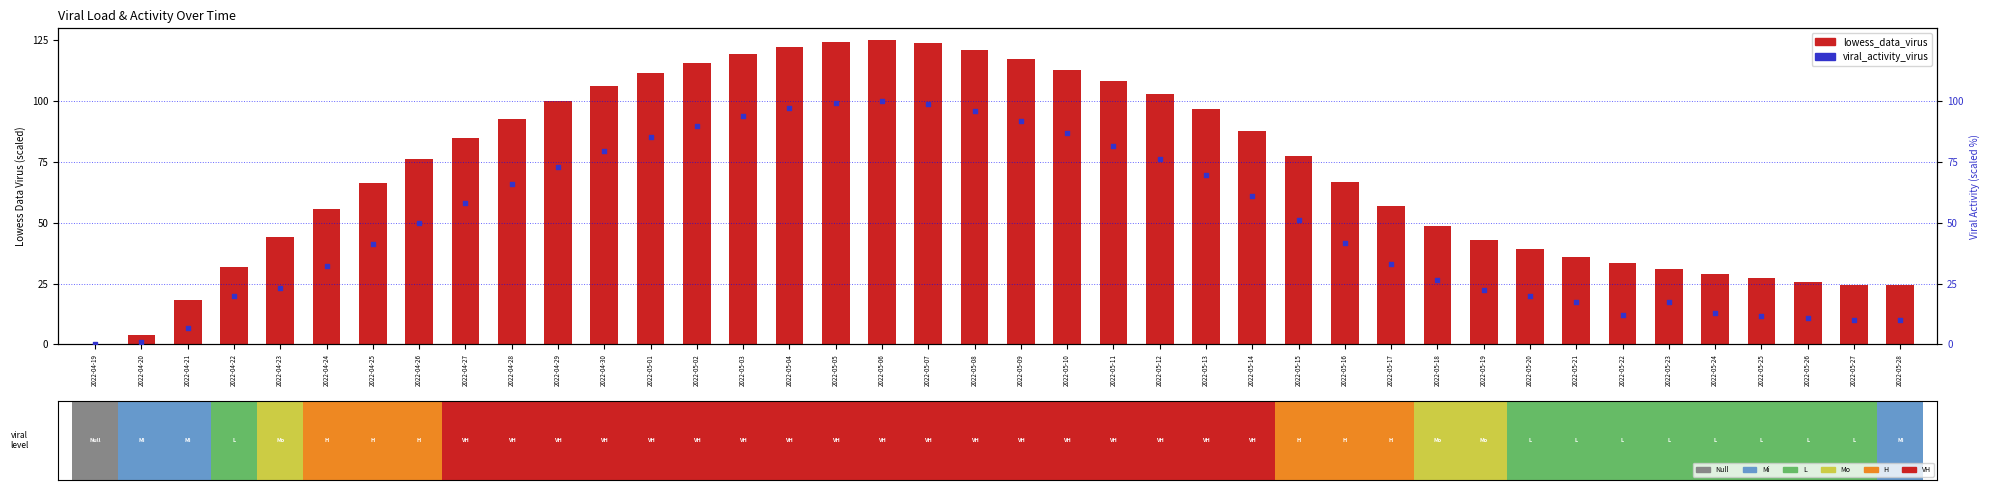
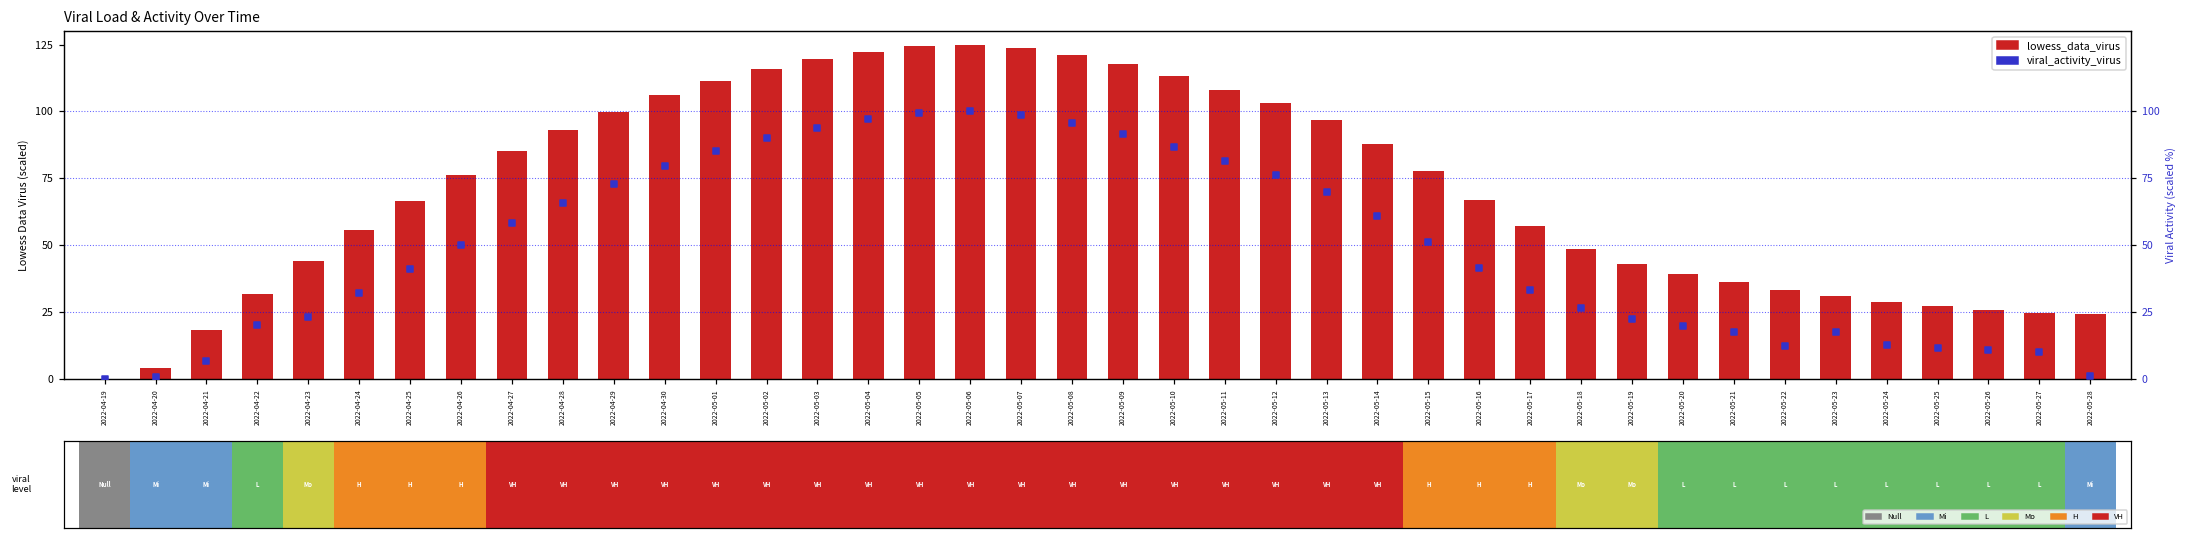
  {
    "Viral Load & Activity Over Time": {
      "lowess_data_virus": {
        "2022-04-19": 0,
        "2022-04-20": 4,
        "2022-04-21": 18,
        "2022-04-22": 32,
        "2022-04-23": 44,
        "2022-04-24": 56,
        "2022-04-25": 67,
        "2022-04-26": 76,
        "2022-04-27": 85,
        "2022-04-28": 93,
        "2022-04-29": 100,
        "2022-04-30": 106,
        "2022-05-01": 111,
        "2022-05-02": 116,
        "2022-05-03": 120,
        "2022-05-04": 122,
        "2022-05-05": 124,
        "2022-05-06": 125,
        "2022-05-07": 124,
        "2022-05-08": 121,
        "2022-05-09": 118,
        "2022-05-10": 113,
        "2022-05-11": 108,
        "2022-05-12": 103,
        "2022-05-13": 97,
        "2022-05-14": 88,
        "2022-05-15": 78,
        "2022-05-16": 67,
        "2022-05-17": 57,
        "2022-05-18": 49,
        "2022-05-19": 43,
        "2022-05-20": 39,
        "2022-05-21": 36,
        "2022-05-22": 33,
        "2022-05-23": 31,
        "2022-05-24": 29,
        "2022-05-25": 27,
        "2022-05-26": 26,
        "2022-05-27": 25,
        "2022-05-28": 24
      },
      "viral_activity_virus": {
-       "2022-05-28": 10
+       "2022-05-28": 1
      }
    }
  }
